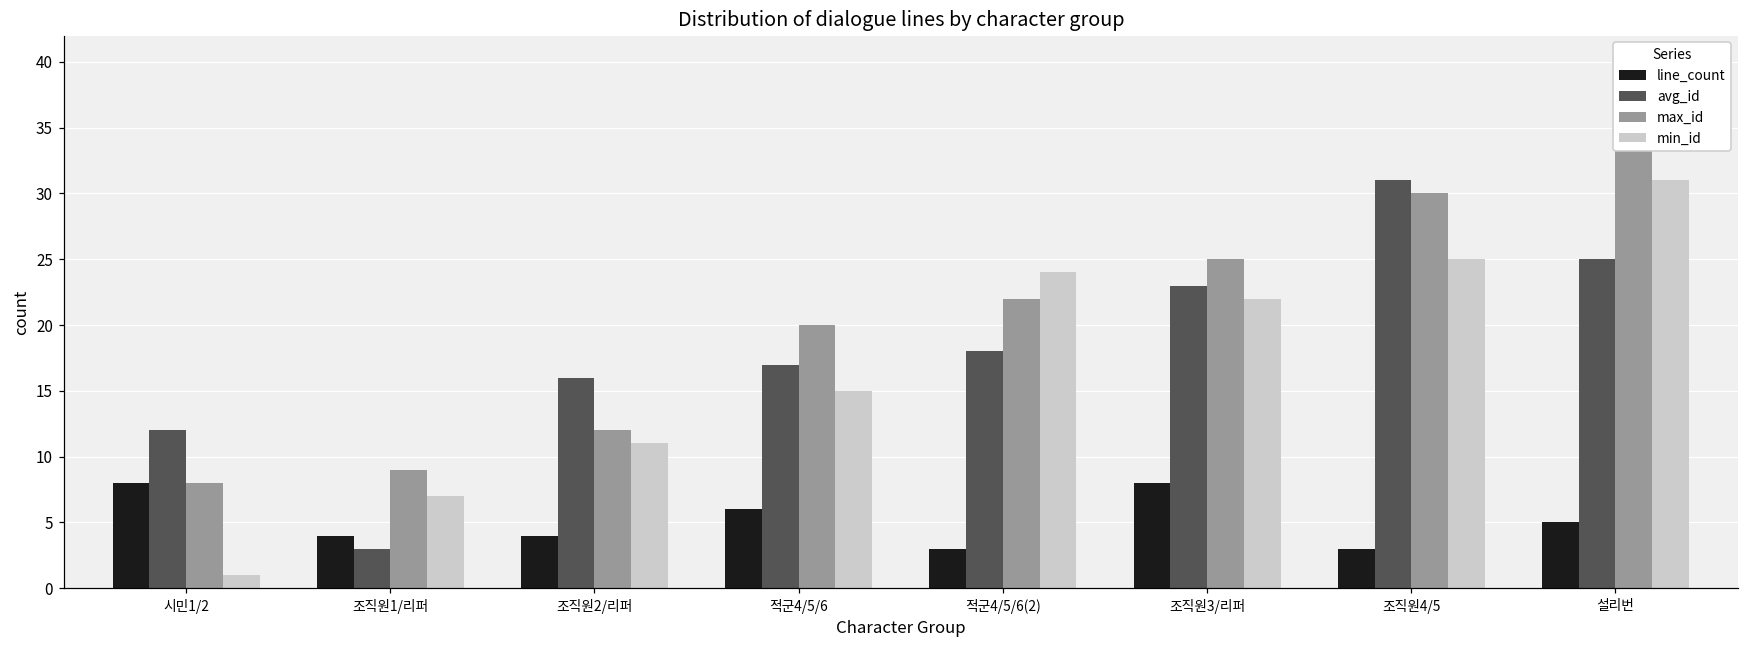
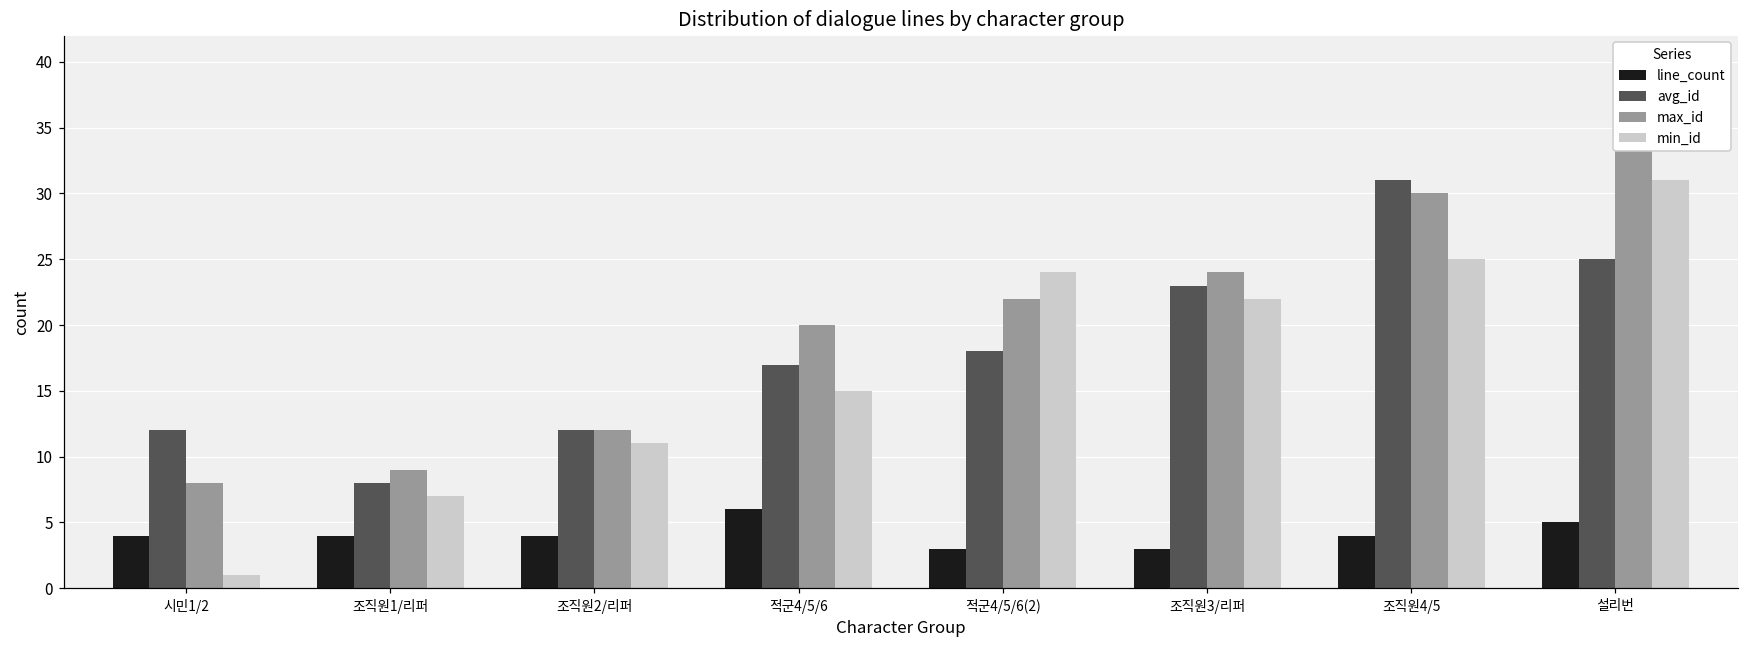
  {
    "line_count": {
-     "시민1/2": 8,
+     "시민1/2": 4,
      "조직원1/리퍼": 4,
      "조직원2/리퍼": 4,
      "적군4/5/6": 6,
      "적군4/5/6(2)": 3,
-     "조직원3/리퍼": 8,
-     "조직원4/5": 3,
+     "조직원3/리퍼": 3,
+     "조직원4/5": 4,
      "설리번": 5
    },
    "avg_id": {
      "시민1/2": 12,
-     "조직원1/리퍼": 3,
-     "조직원2/리퍼": 16,
+     "조직원1/리퍼": 8,
+     "조직원2/리퍼": 12,
      "적군4/5/6": 17,
      "적군4/5/6(2)": 18,
      "조직원3/리퍼": 23,
      "조직원4/5": 31,
      "설리번": 25
    },
    "max_id": {
      "시민1/2": 8,
      "조직원1/리퍼": 9,
      "조직원2/리퍼": 12,
      "적군4/5/6": 20,
      "적군4/5/6(2)": 22,
-     "조직원3/리퍼": 25,
+     "조직원3/리퍼": 24,
      "조직원4/5": 30
    },
    "min_id": {
      "시민1/2": 1,
      "조직원1/리퍼": 7,
      "조직원2/리퍼": 11,
      "적군4/5/6": 15,
      "적군4/5/6(2)": 24,
      "조직원3/리퍼": 22,
      "조직원4/5": 25,
      "설리번": 31
    }
  }
